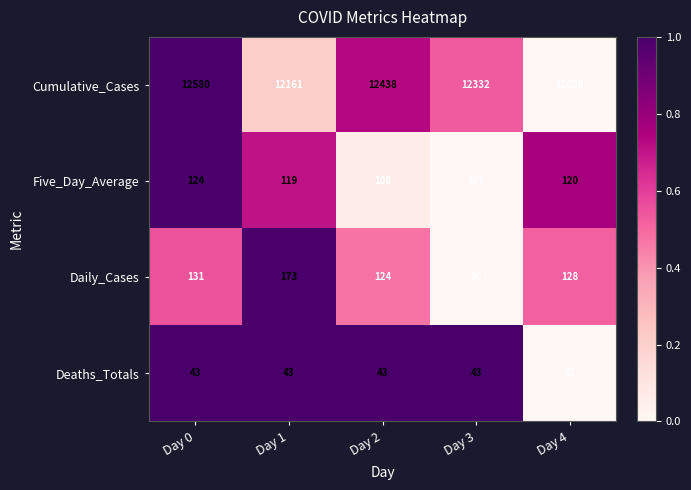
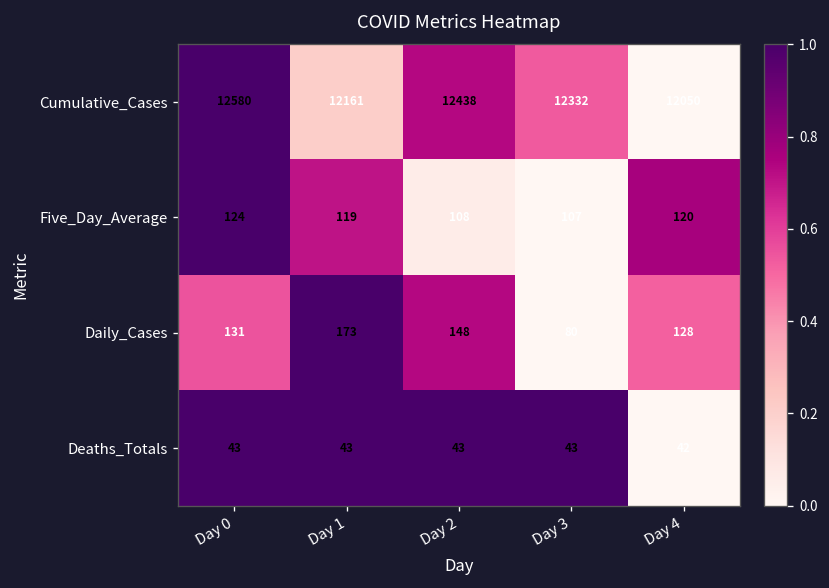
  {
    "Cumulative_Cases": {
      "Day 0": 12580,
      "Day 1": 12161,
      "Day 2": 12438,
      "Day 3": 12332
    },
    "Five_Day_Average": {
      "Day 0": 124,
      "Day 1": 119,
      "Day 4": 120
    },
    "Daily_Cases": {
      "Day 0": 131,
      "Day 1": 173,
-     "Day 2": 124,
+     "Day 2": 148,
      "Day 4": 128
    },
    "Deaths_Totals": {
      "Day 0": 43,
      "Day 1": 43,
      "Day 2": 43,
      "Day 3": 43
    }
  }
